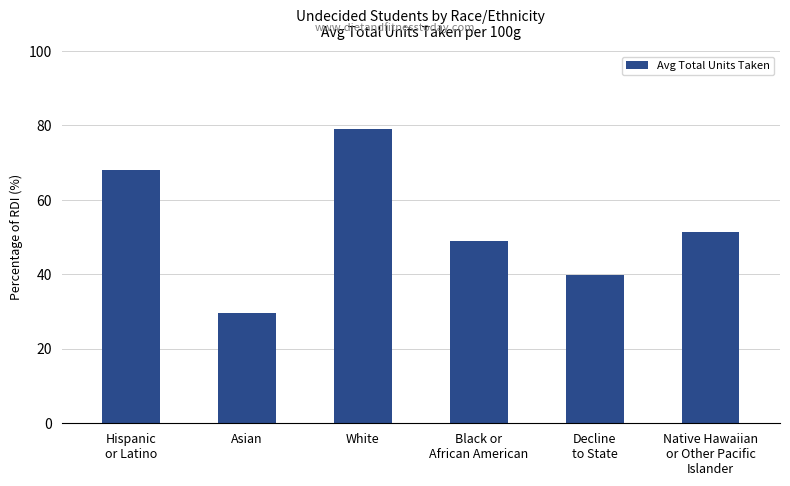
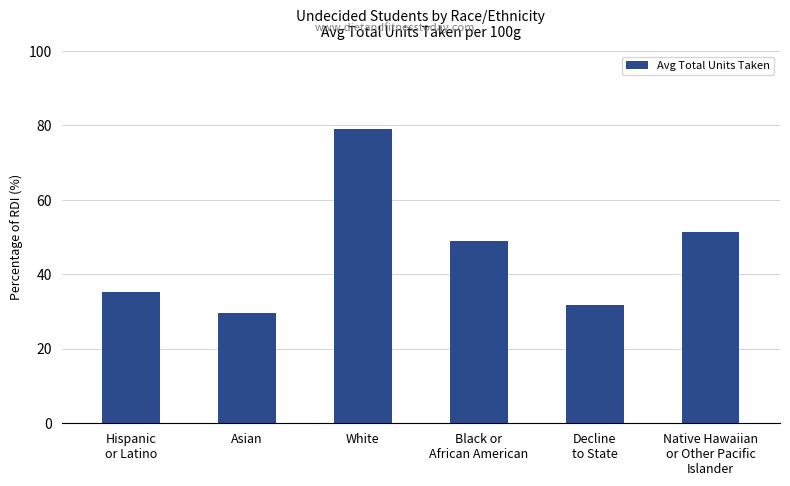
  {
-   "Hispanic or Latino": 68,
+   "Hispanic or Latino": 35,
    "Asian": 30,
    "White": 79,
    "Black or African American": 49,
-   "Decline to State": 40,
+   "Decline to State": 32,
    "Native Hawaiian or Other Pacific Islander": 52
  }
